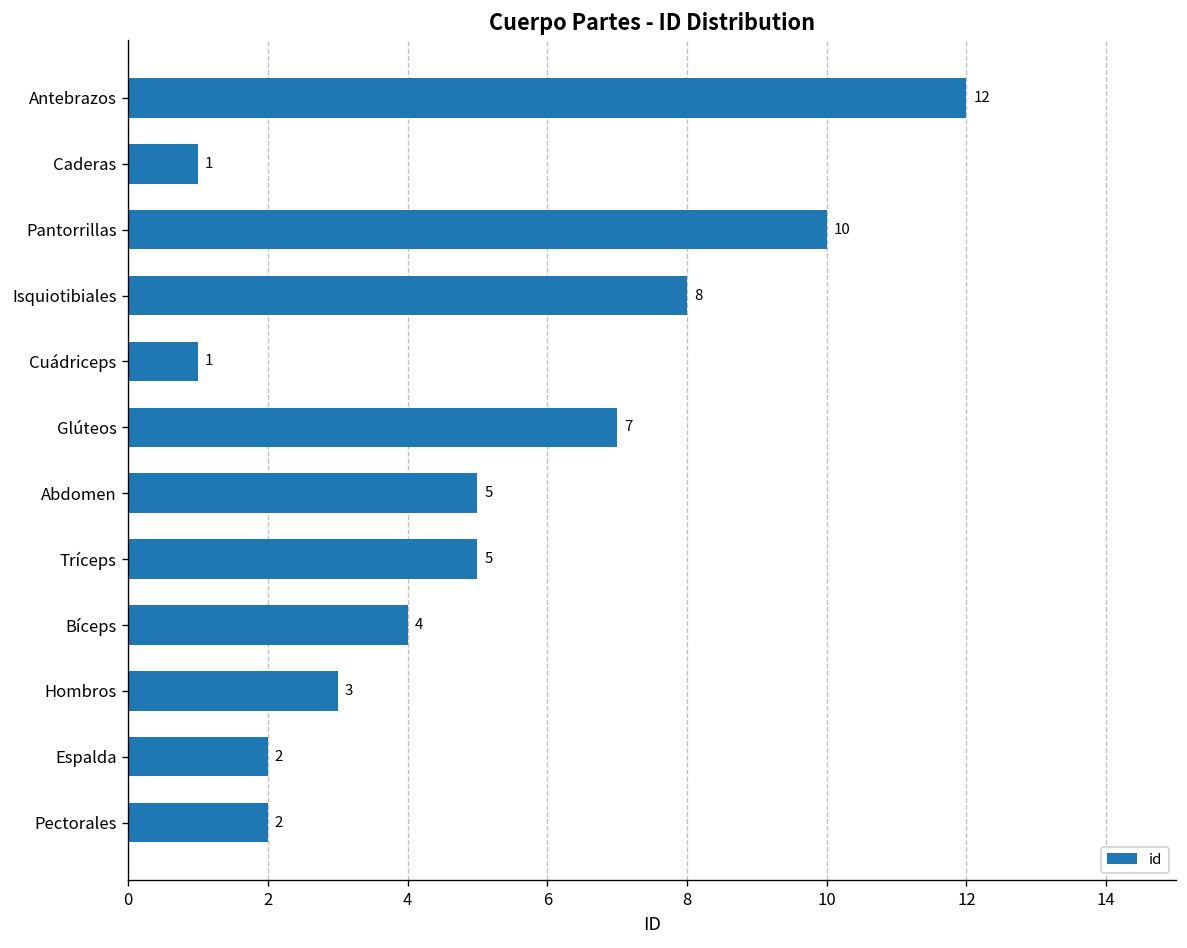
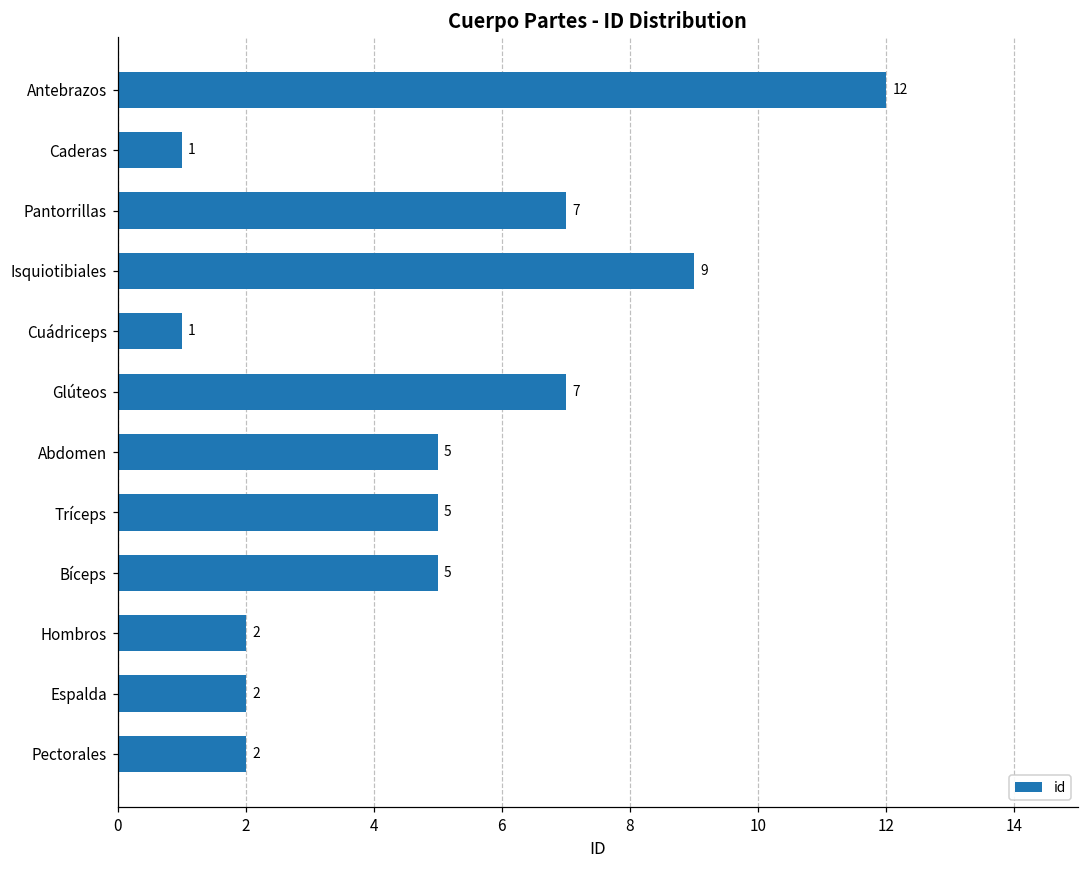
  {
    "Antebrazos": 12,
    "Caderas": 1,
-   "Pantorrillas": 10,
-   "Isquiotibiales": 8,
+   "Pantorrillas": 7,
+   "Isquiotibiales": 9,
    "Cuádriceps": 1,
    "Glúteos": 7,
    "Abdomen": 5,
    "Tríceps": 5,
-   "Bíceps": 4,
-   "Hombros": 3,
+   "Bíceps": 5,
+   "Hombros": 2,
    "Espalda": 2,
    "Pectorales": 2
  }
